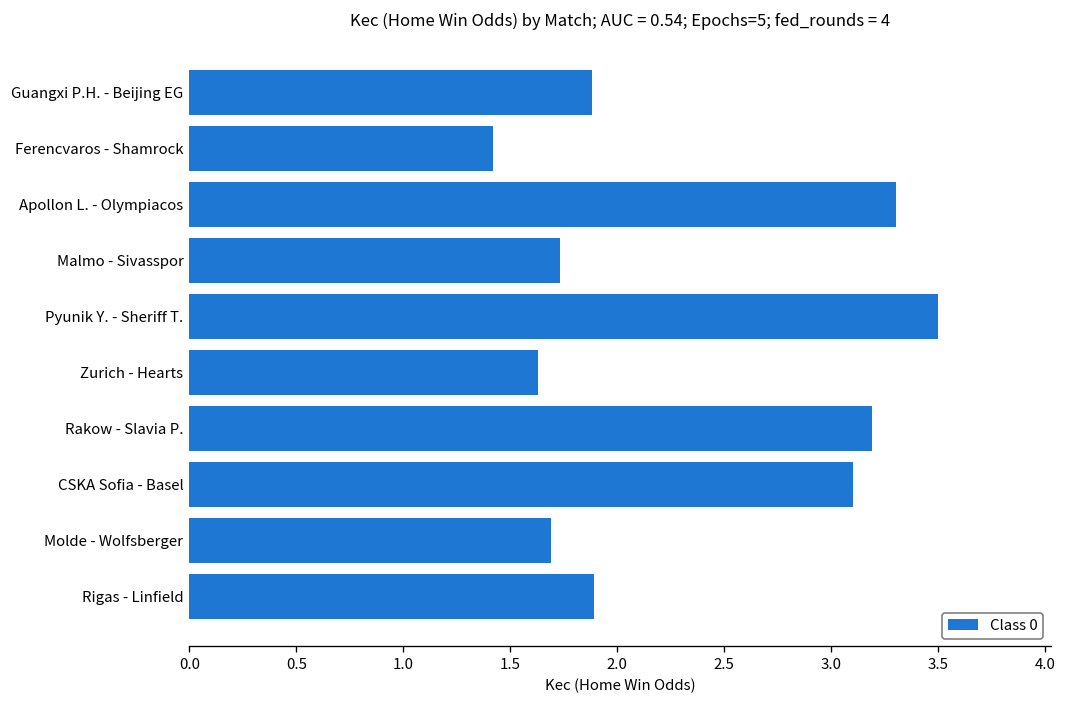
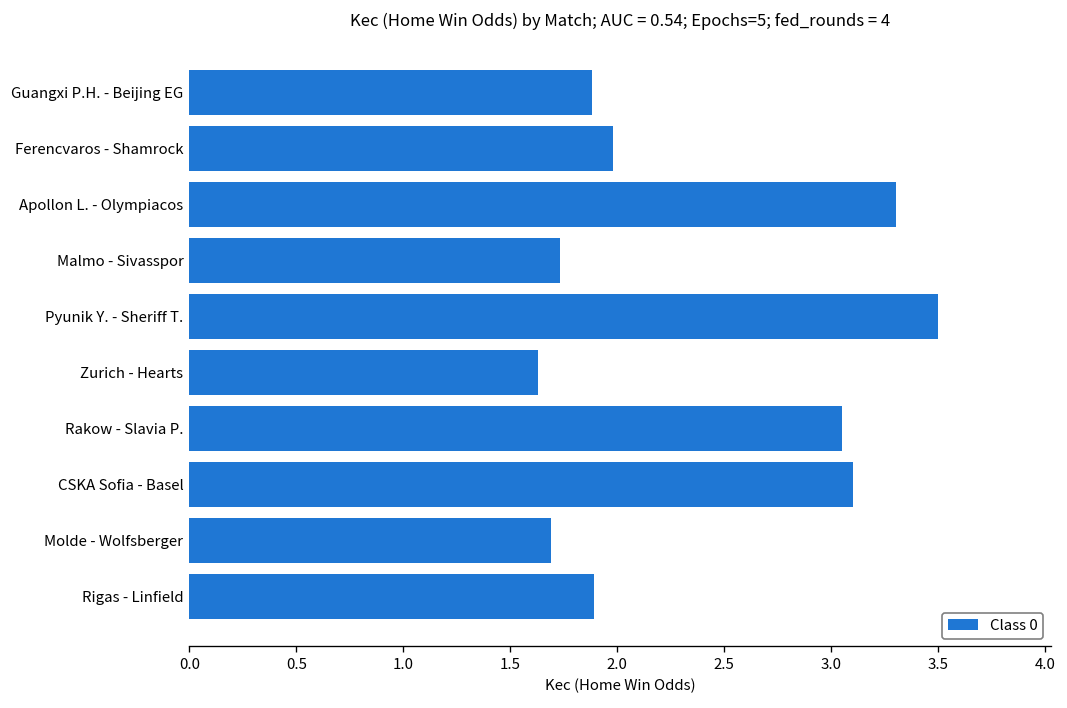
  {
    "Guangxi P.H. - Beijing EG": 1.88,
-   "Ferencvaros - Shamrock": 1.42,
+   "Ferencvaros - Shamrock": 1.98,
    "Apollon L. - Olympiacos": 3.30,
    "Malmo - Sivasspor": 1.73,
    "Pyunik Y. - Sheriff T.": 3.50,
    "Zurich - Hearts": 1.63,
-   "Rakow - Slavia P.": 3.19,
+   "Rakow - Slavia P.": 3.05,
    "CSKA Sofia - Basel": 3.10,
    "Molde - Wolfsberger": 1.69,
    "Rigas - Linfield": 1.89
  }
